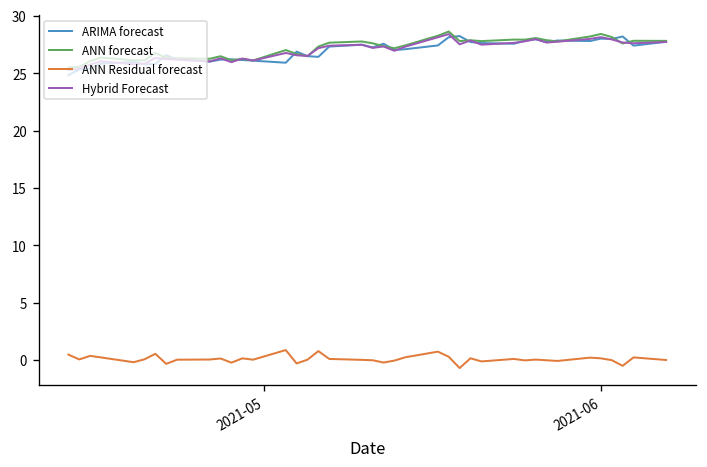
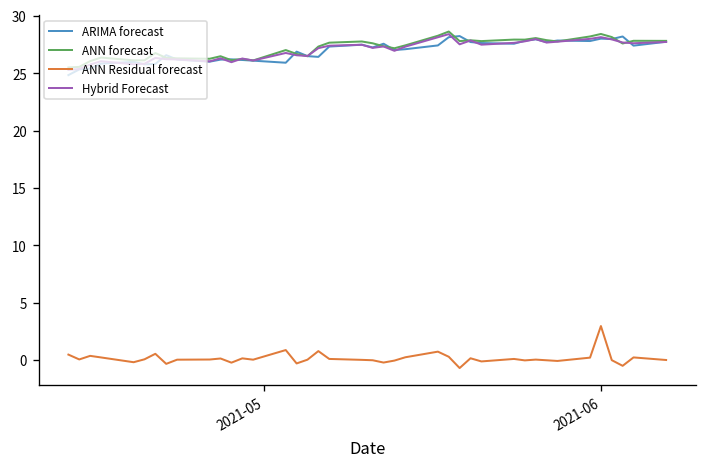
  {
    "ANN forecast": {
      "2021-06": 28
    },
    "ANN Residual forecast": {
-     "2021-06": 0
+     "2021-06": 3
    }
  }
